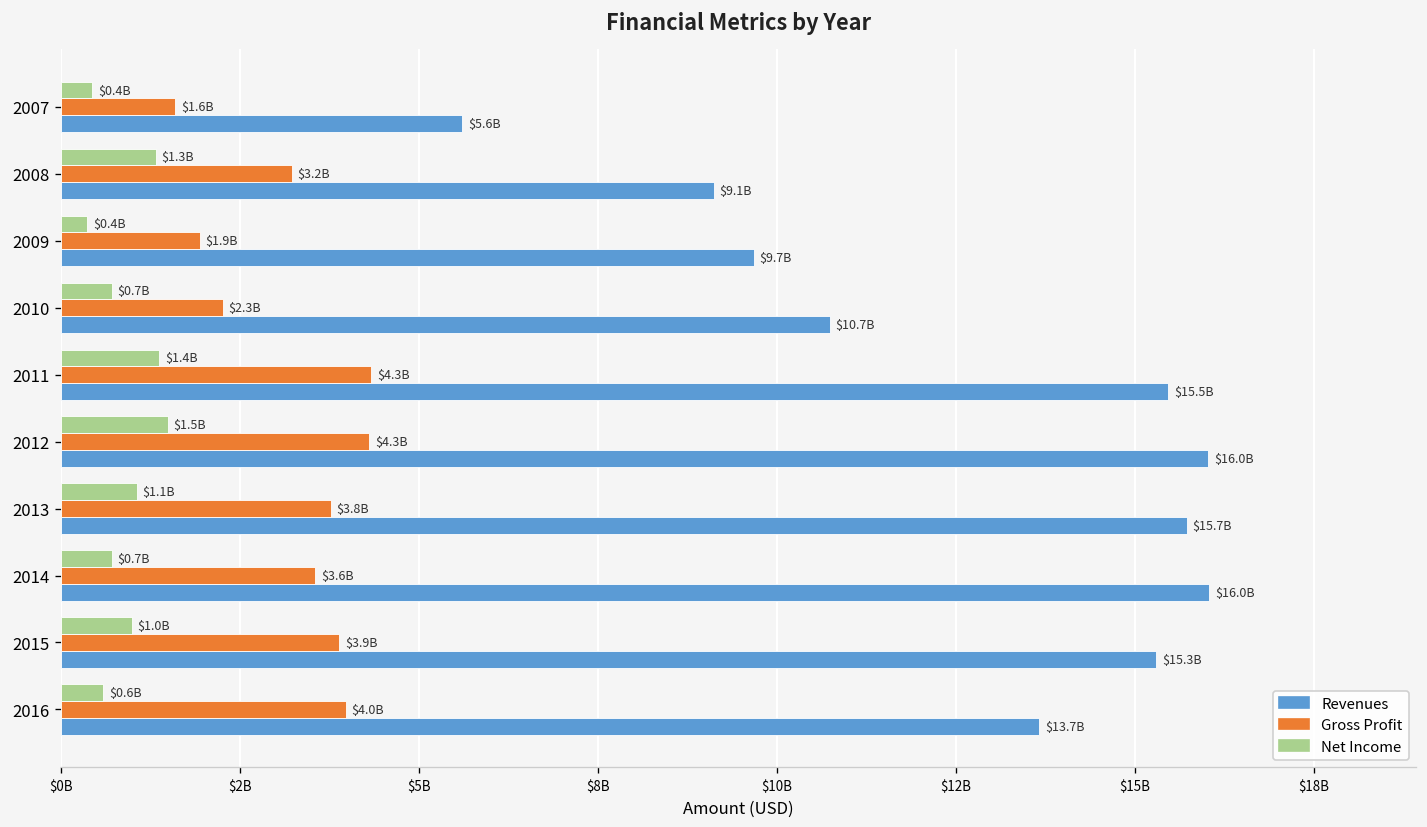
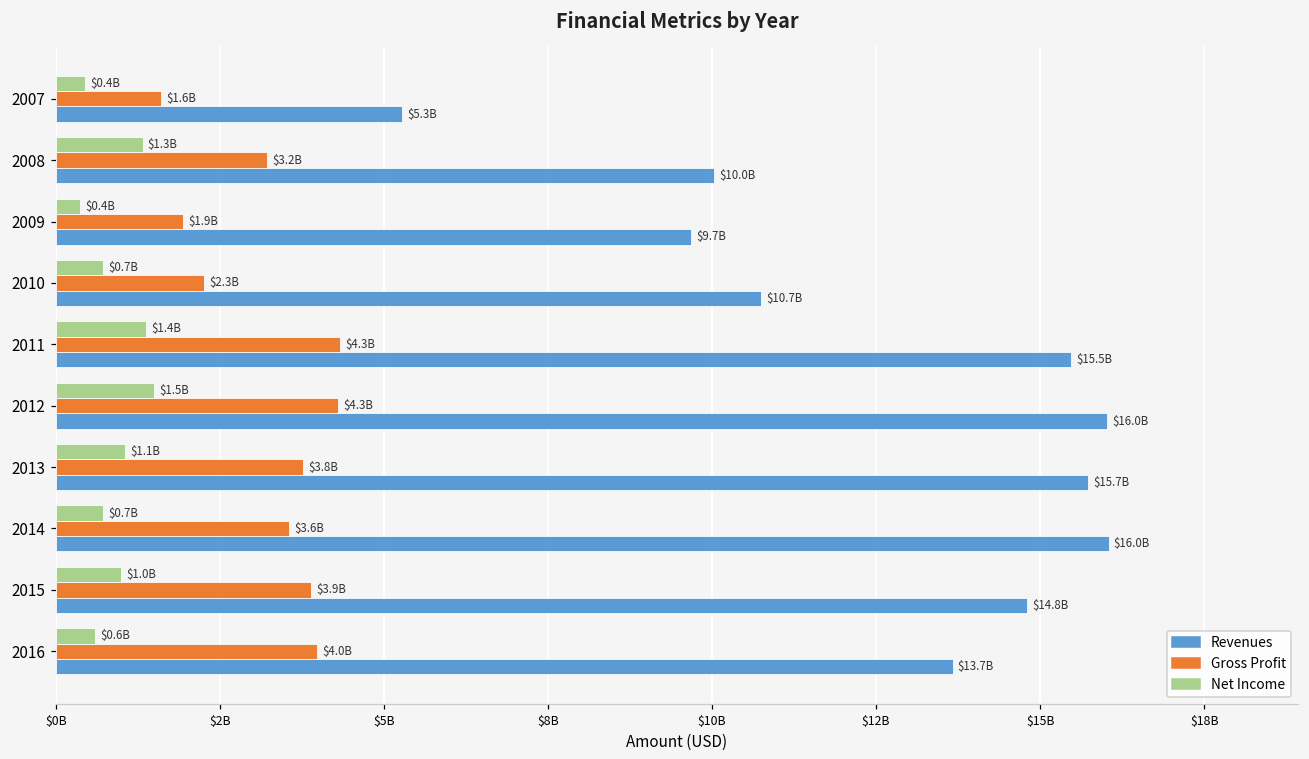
  {
    "Revenues": {
-     "2007": "$5.6B",
-     "2008": "$9.1B",
+     "2007": "$5.3B",
+     "2008": "$10.0B",
      "2009": "$9.7B",
      "2010": "$10.7B",
      "2011": "$15.5B",
      "2012": "$16.0B",
      "2013": "$15.7B",
      "2014": "$16.0B",
-     "2015": "$15.3B",
+     "2015": "$14.8B",
      "2016": "$13.7B"
    },
    "Gross Profit": {
      "2007": "$1.6B",
      "2008": "$3.2B",
      "2009": "$1.9B",
      "2010": "$2.3B",
      "2011": "$4.3B",
      "2012": "$4.3B",
      "2013": "$3.8B",
      "2014": "$3.6B",
      "2015": "$3.9B",
      "2016": "$4.0B"
    },
    "Net Income": {
      "2007": "$0.4B",
      "2008": "$1.3B",
      "2009": "$0.4B",
      "2010": "$0.7B",
      "2011": "$1.4B",
      "2012": "$1.5B",
      "2013": "$1.1B",
      "2014": "$0.7B",
      "2015": "$1.0B",
      "2016": "$0.6B"
    }
  }
